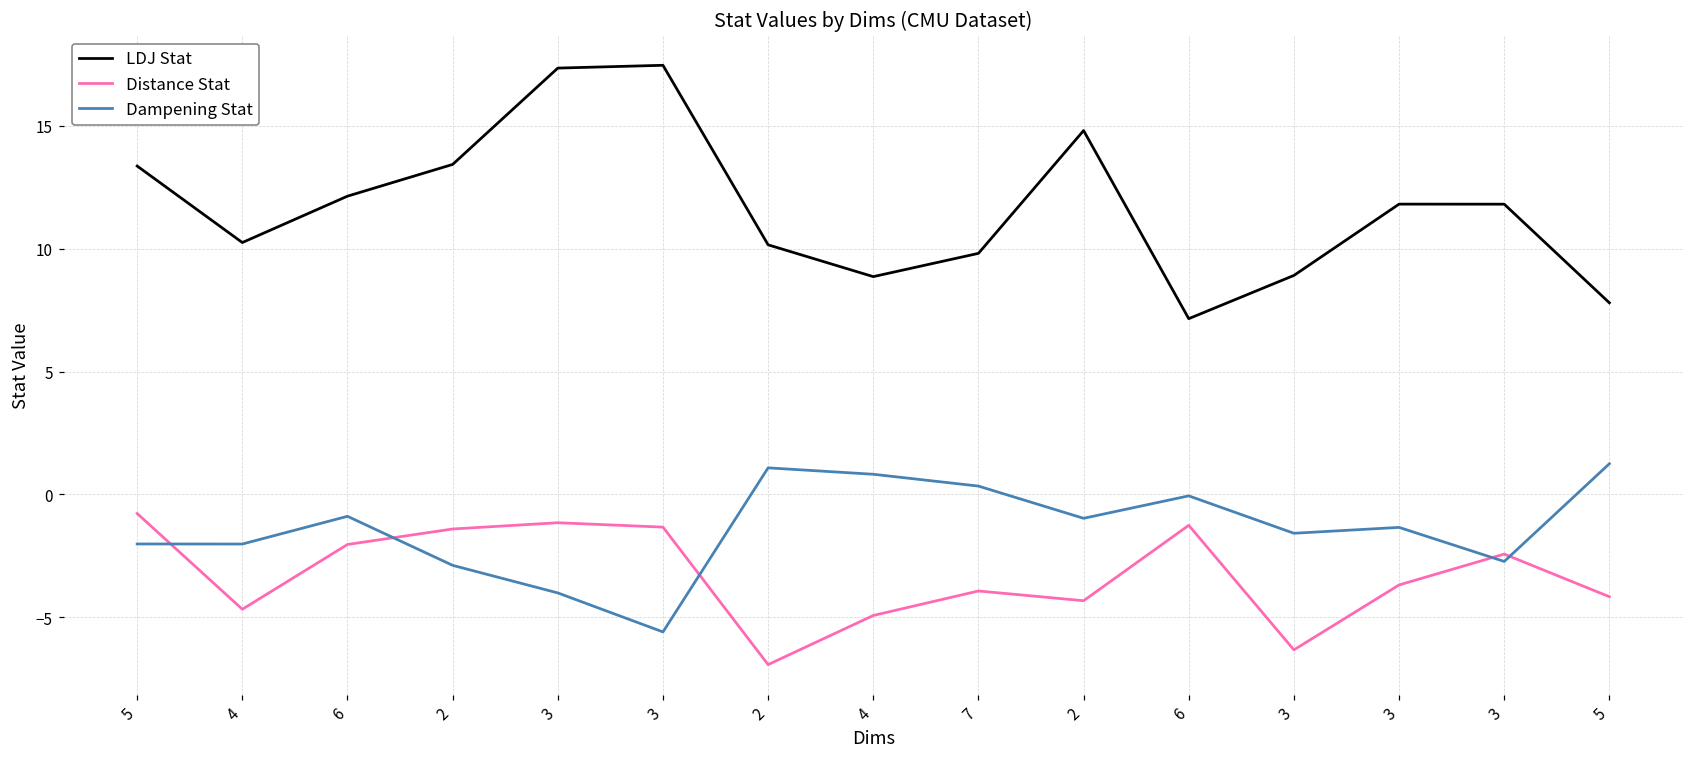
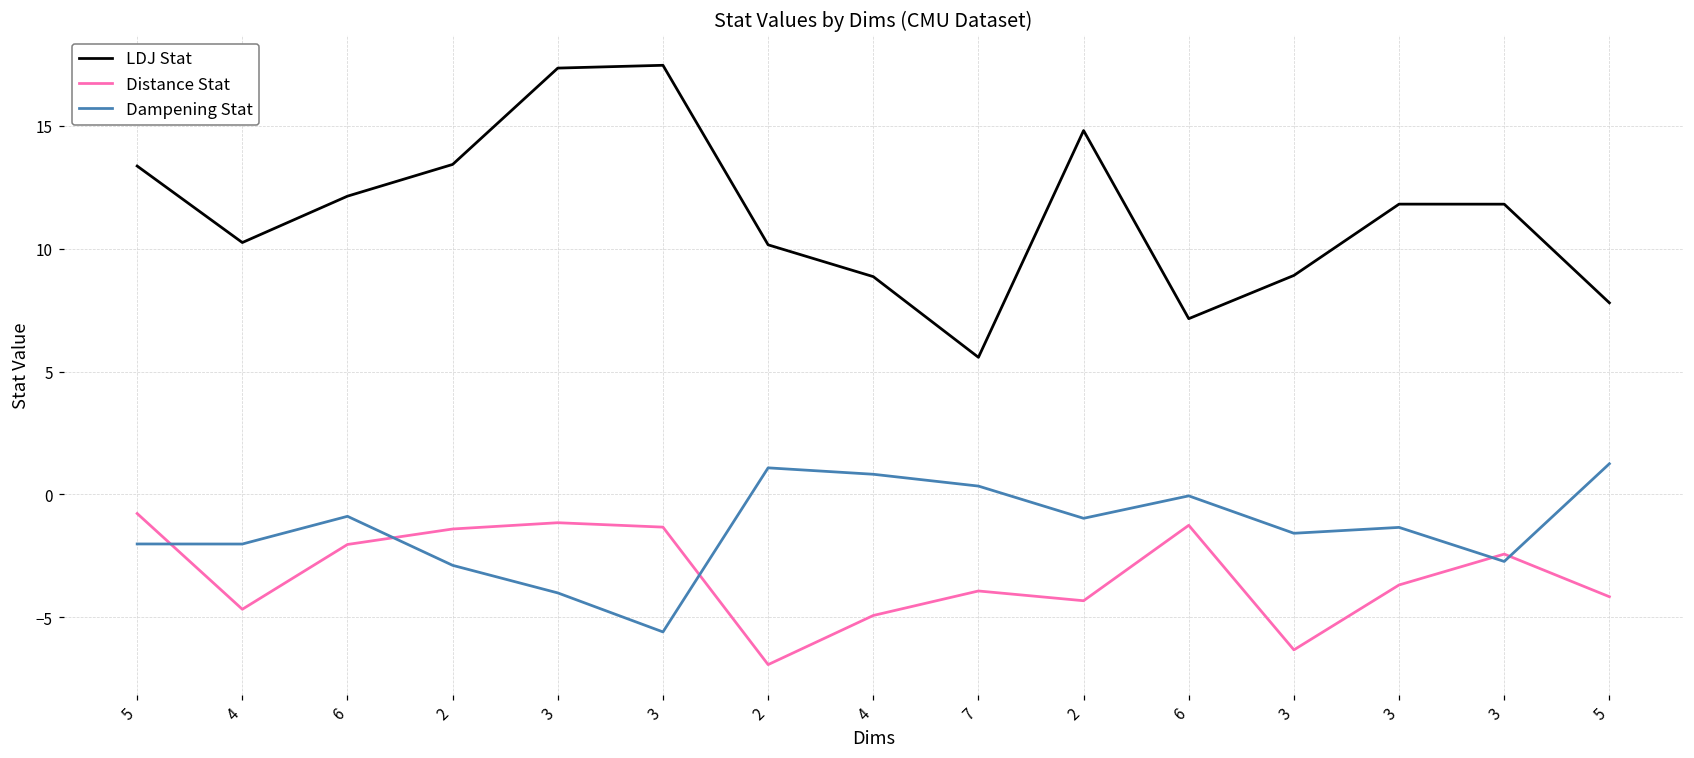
  {
    "LDJ Stat": {
-     "7": 9.8
+     "7": 5.6
    },
    "Distance Stat": {
      "7": -3.9
    },
    "Dampening Stat": {
      "7": 0.3
    }
  }
